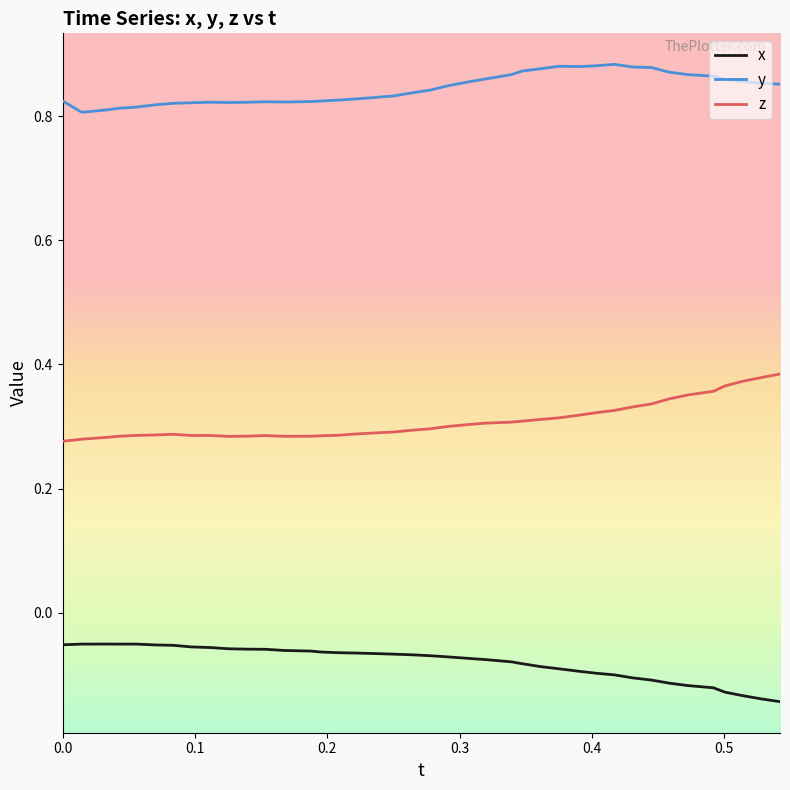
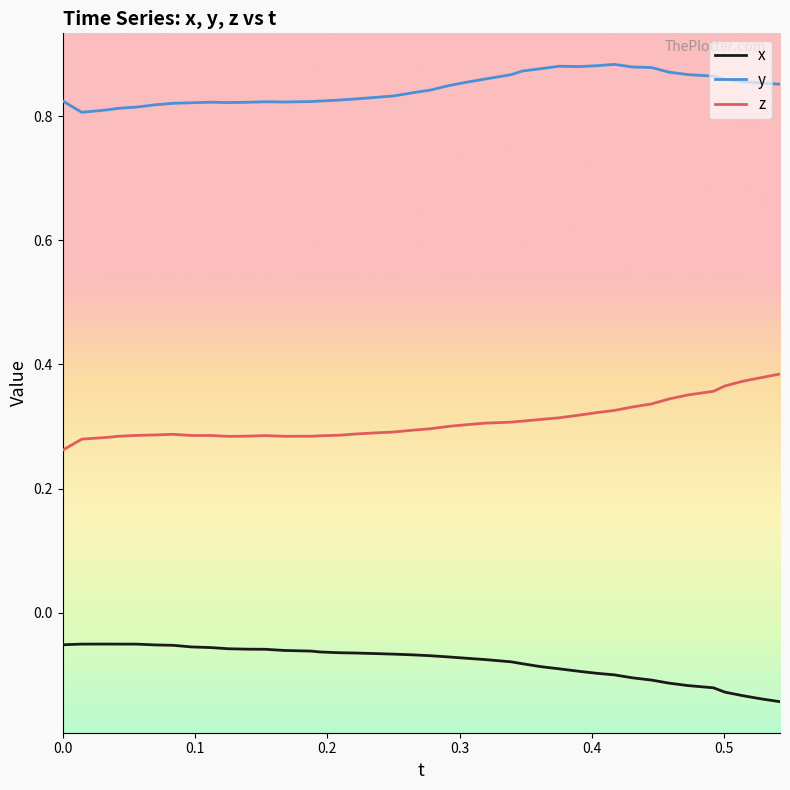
  {
    "x": {
      "0.0": -0.05
    },
    "y": {
      "0.0": 0.82
    },
    "z": {
-     "0.0": 0.28
+     "0.0": 0.26
    }
  }
